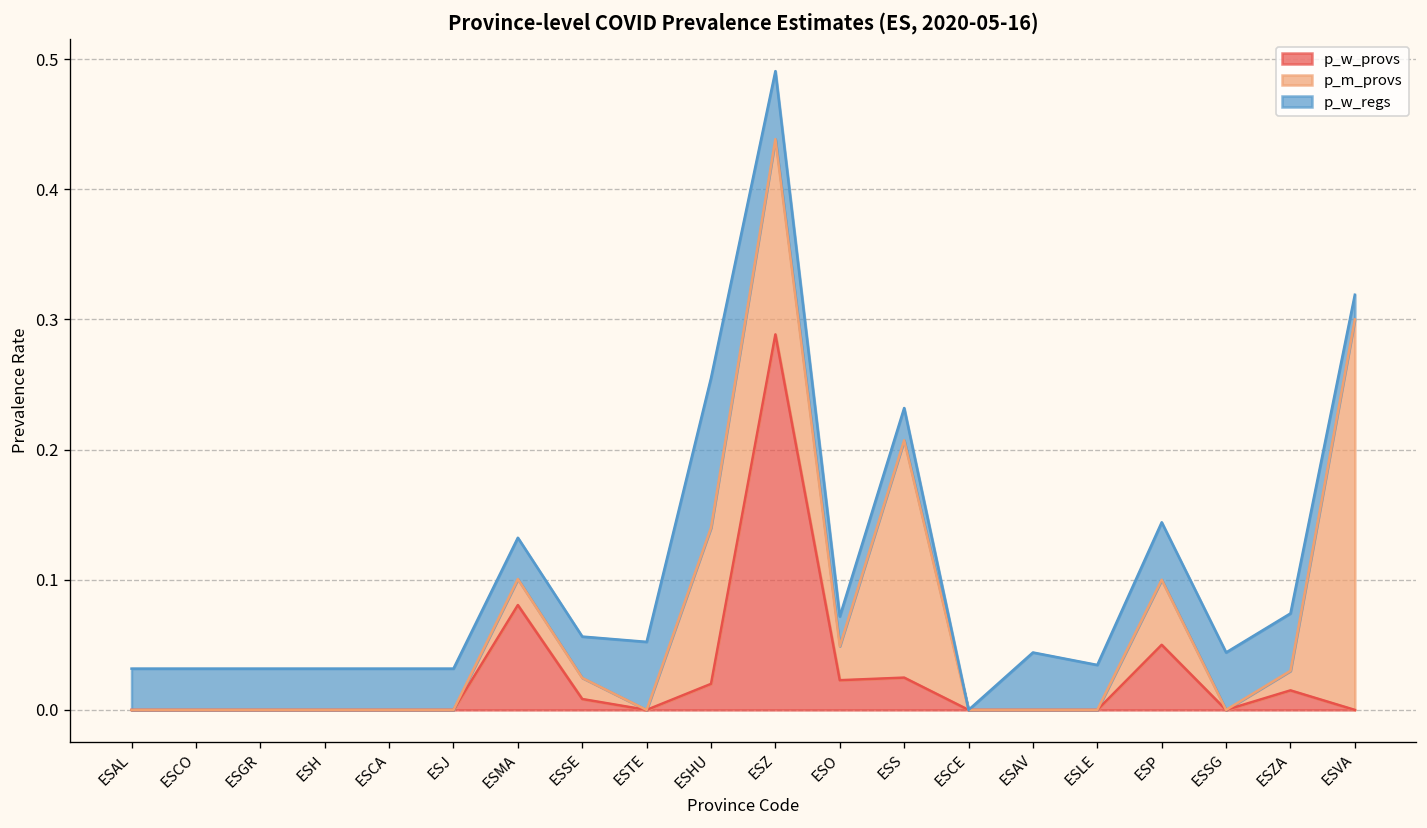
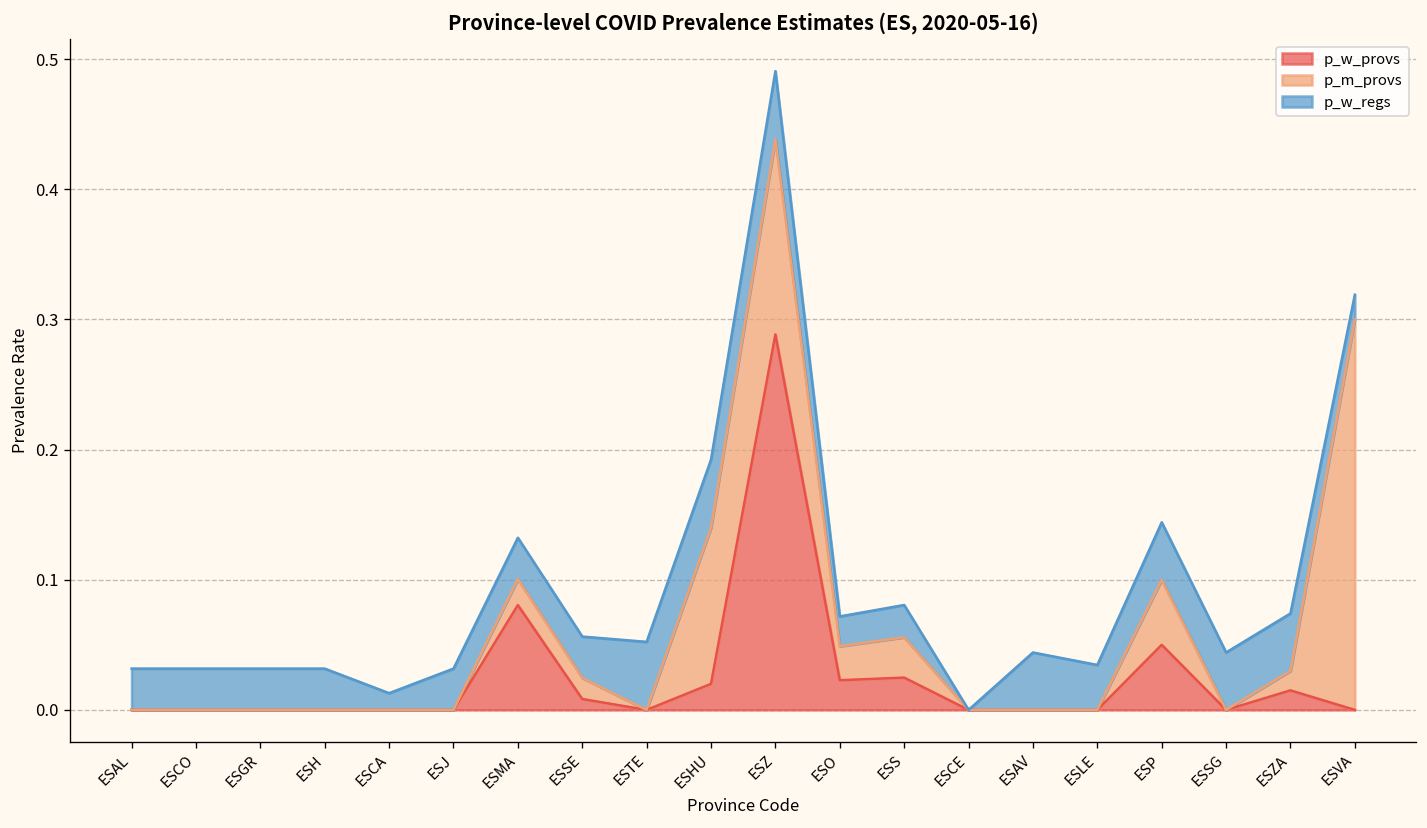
  {
    "p_w_provs": {
      "ESMA": 0.081,
      "ESSE": 0.008,
      "ESHU": 0.020,
      "ESZ": 0.288,
      "ESO": 0.023,
      "ESS": 0.025,
      "ESP": 0.050,
      "ESZA": 0.015,
      "ESVA": 0.000
    },
    "p_m_provs": {
      "ESMA": 0.020,
      "ESSE": 0.016,
      "ESHU": 0.120,
      "ESZ": 0.150,
      "ESO": 0.026,
-     "ESS": 0.182,
+     "ESS": 0.031,
      "ESP": 0.050,
      "ESZA": 0.015,
      "ESVA": 0.300
    },
    "p_w_regs": {
      "ESAL": 0.032,
      "ESCO": 0.032,
      "ESGR": 0.032,
      "ESH": 0.032,
-     "ESCA": 0.032,
+     "ESCA": 0.013,
      "ESJ": 0.032,
      "ESMA": 0.032,
      "ESSE": 0.032,
      "ESTE": 0.052,
-     "ESHU": 0.115,
+     "ESHU": 0.052,
      "ESZ": 0.052,
      "ESO": 0.023,
      "ESS": 0.025,
      "ESAV": 0.044,
      "ESLE": 0.035,
      "ESP": 0.044,
      "ESSG": 0.044,
      "ESZA": 0.044,
      "ESVA": 0.019
    }
  }
